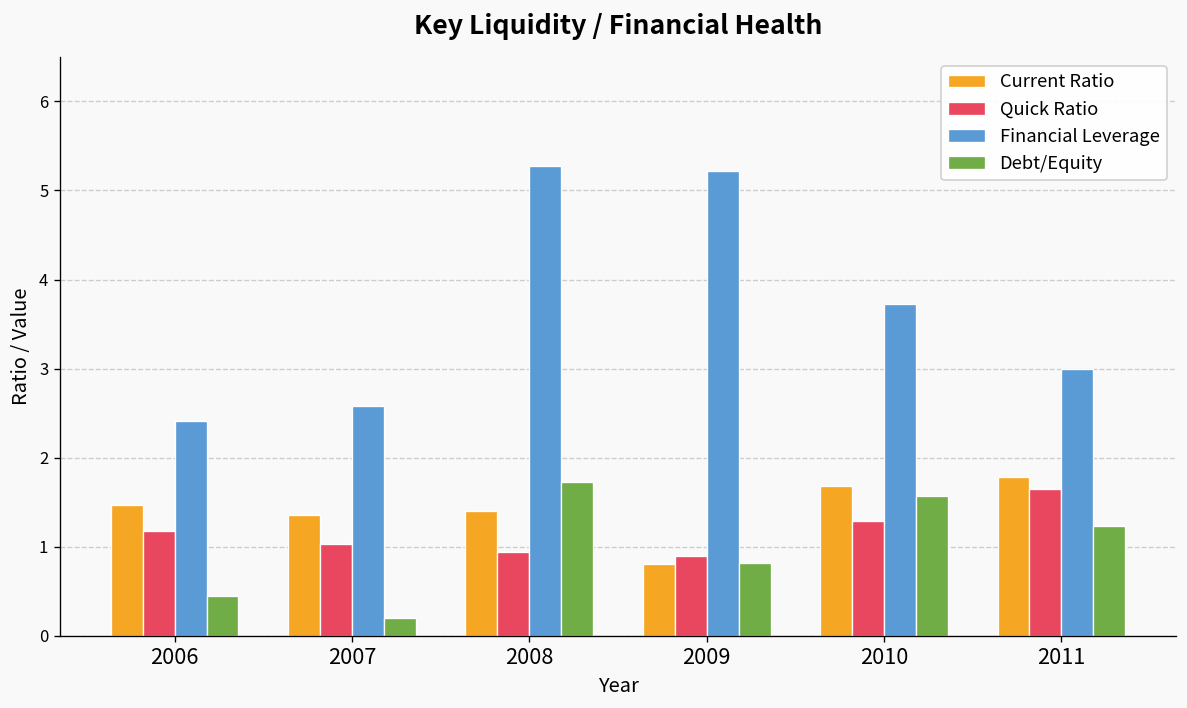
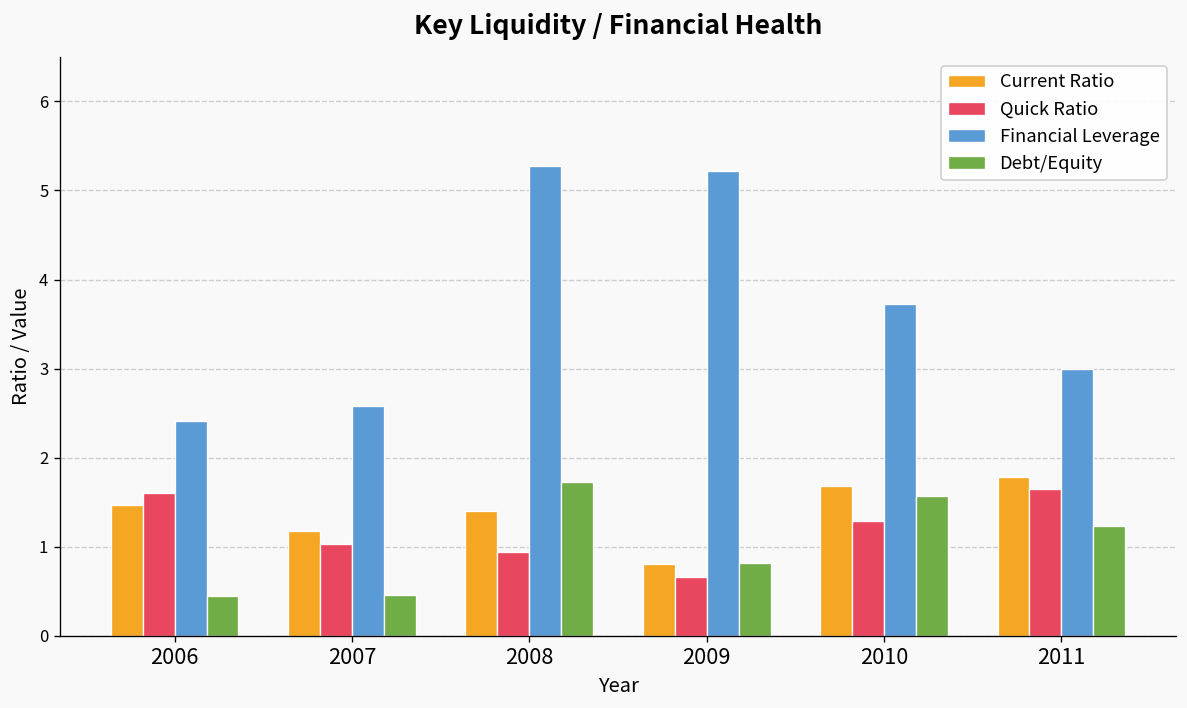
  {
    "Current Ratio": {
      "2006": 1.5,
-     "2007": 1.4,
+     "2007": 1.2,
      "2008": 1.4,
      "2009": 0.8,
      "2010": 1.7,
      "2011": 1.8
    },
    "Quick Ratio": {
-     "2006": 1.2,
+     "2006": 1.6,
      "2007": 1.0,
      "2008": 0.9,
-     "2009": 0.9,
+     "2009": 0.7,
      "2010": 1.3,
      "2011": 1.7
    },
    "Financial Leverage": {
      "2006": 2.4,
      "2007": 2.6,
      "2008": 5.3,
      "2009": 5.2,
      "2010": 3.7,
      "2011": 3.0
    },
    "Debt/Equity": {
      "2006": 0.5,
-     "2007": 0.2,
+     "2007": 0.5,
      "2008": 1.7,
      "2009": 0.8,
      "2010": 1.6,
      "2011": 1.2
    }
  }
